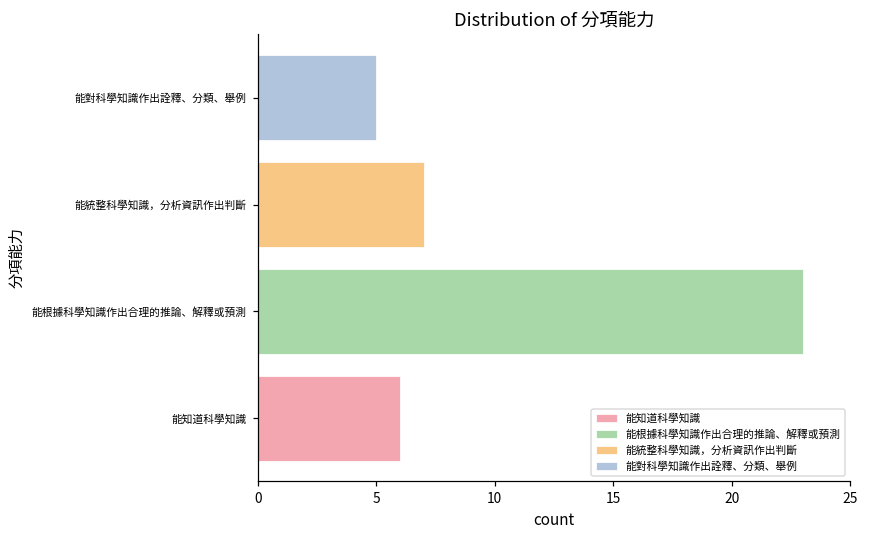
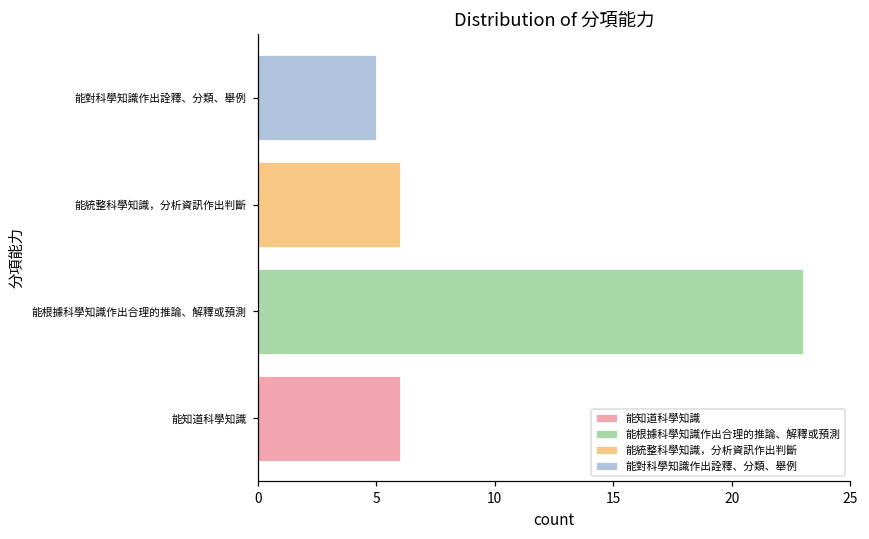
  {
    "能對科學知識作出詮釋、分類、舉例": 5,
-   "能統整科學知識，分析資訊作出判斷": 7,
+   "能統整科學知識，分析資訊作出判斷": 6,
    "能根據科學知識作出合理的推論、解釋或預測": 23,
    "能知道科學知識": 6
  }
